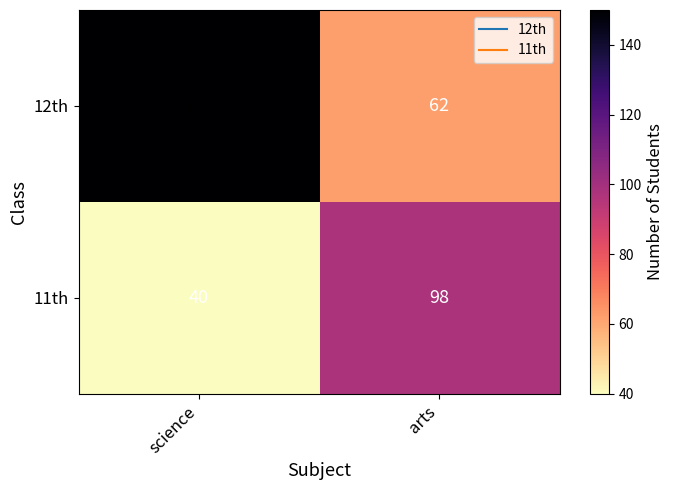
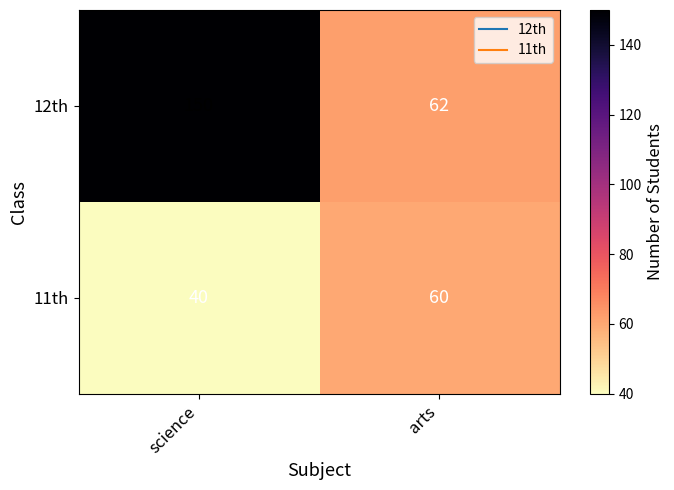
  {
    "12th": {
      "arts": 62
    },
    "11th": {
      "science": 40,
-     "arts": 98
+     "arts": 60
    }
  }
